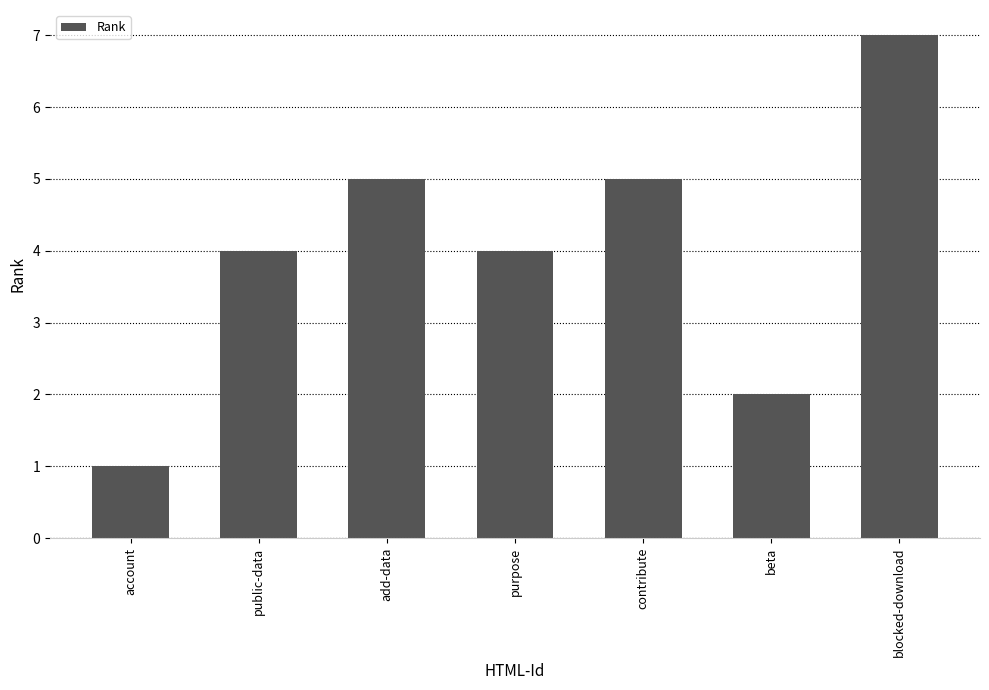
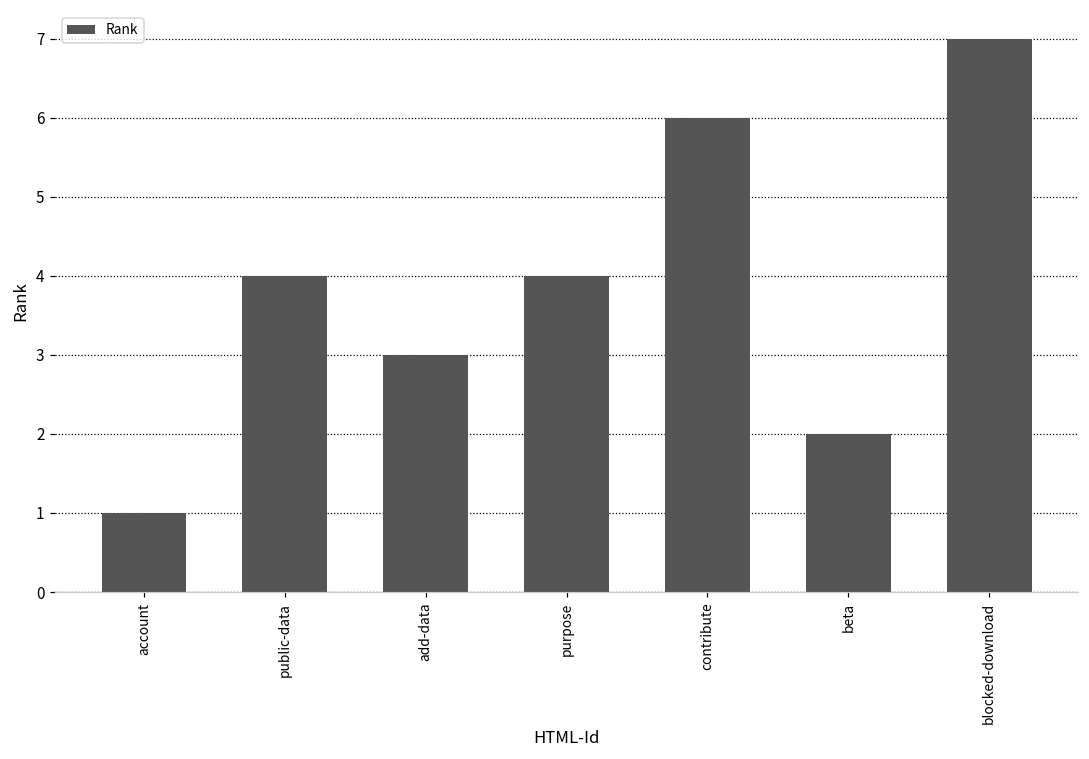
  {
    "account": 1,
    "public-data": 4,
-   "add-data": 5,
+   "add-data": 3,
    "purpose": 4,
-   "contribute": 5,
+   "contribute": 6,
    "beta": 2,
    "blocked-download": 7
  }
